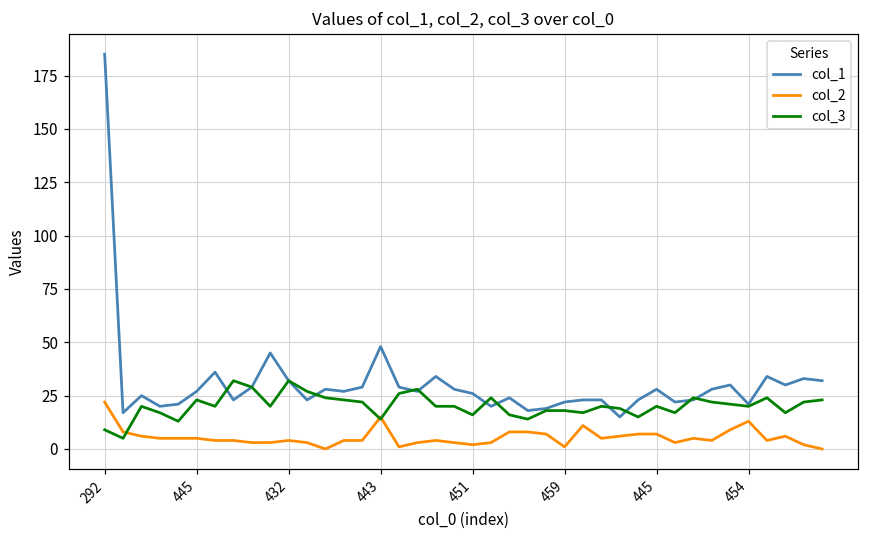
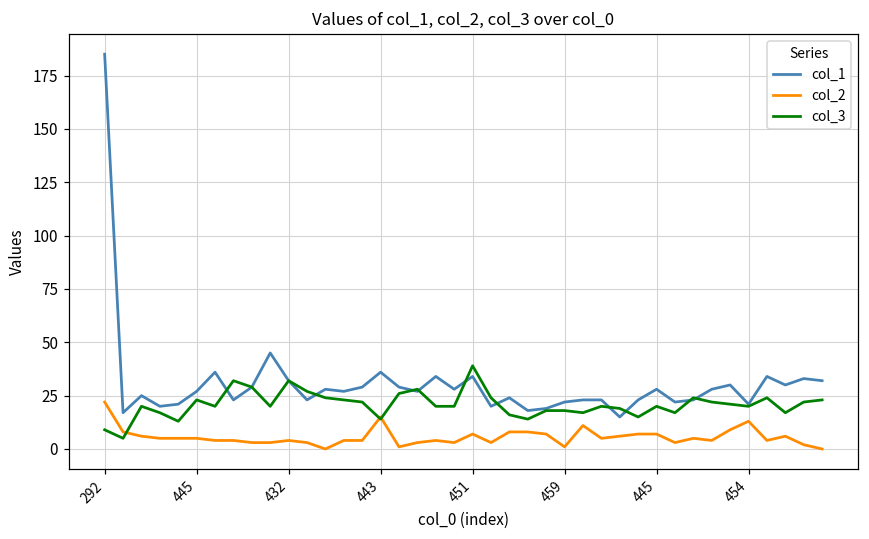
  {
    "col_1": {
      "292": 185,
-     "443": 48,
-     "451": 26,
+     "443": 36,
+     "451": 34,
      "459": 22
    },
    "col_2": {
      "292": 22,
      "432": 4,
-     "451": 2,
+     "451": 7,
      "459": 1,
      "454": 13
    },
    "col_3": {
      "292": 9,
-     "451": 16,
+     "451": 39,
      "459": 18
    }
  }
